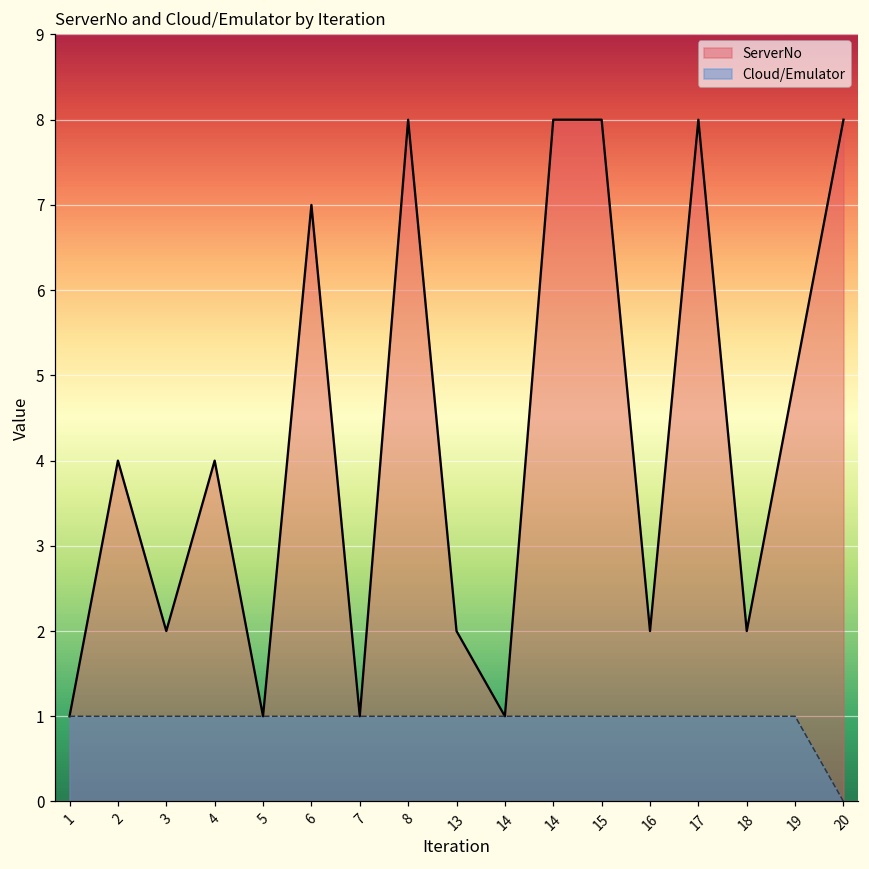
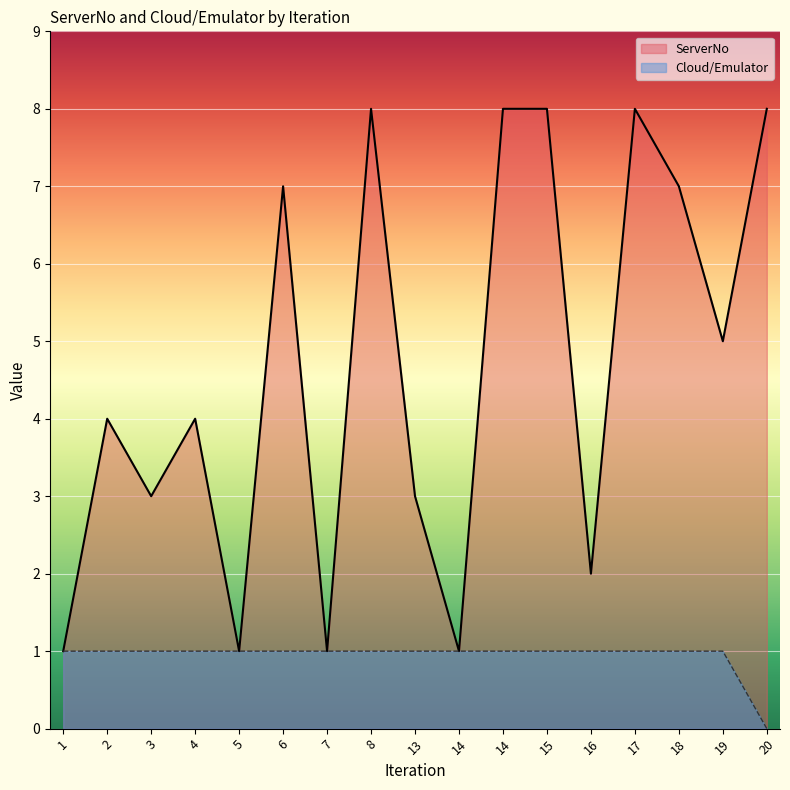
  {
    "ServerNo": {
      "2": 4,
-     "3": 2,
+     "3": 3,
      "4": 4,
      "6": 7,
      "8": 8,
-     "13": 2,
+     "13": 3,
      "15": 8,
      "16": 2,
      "17": 8,
-     "18": 2,
+     "18": 7,
      "19": 5,
      "20": 8
    },
    "Cloud/Emulator": {
      "2": 1,
      "3": 1,
      "4": 1,
      "6": 1,
      "8": 1,
      "13": 1,
      "15": 1,
      "16": 1,
      "17": 1,
      "18": 1,
      "19": 1,
      "20": 0
    }
  }
